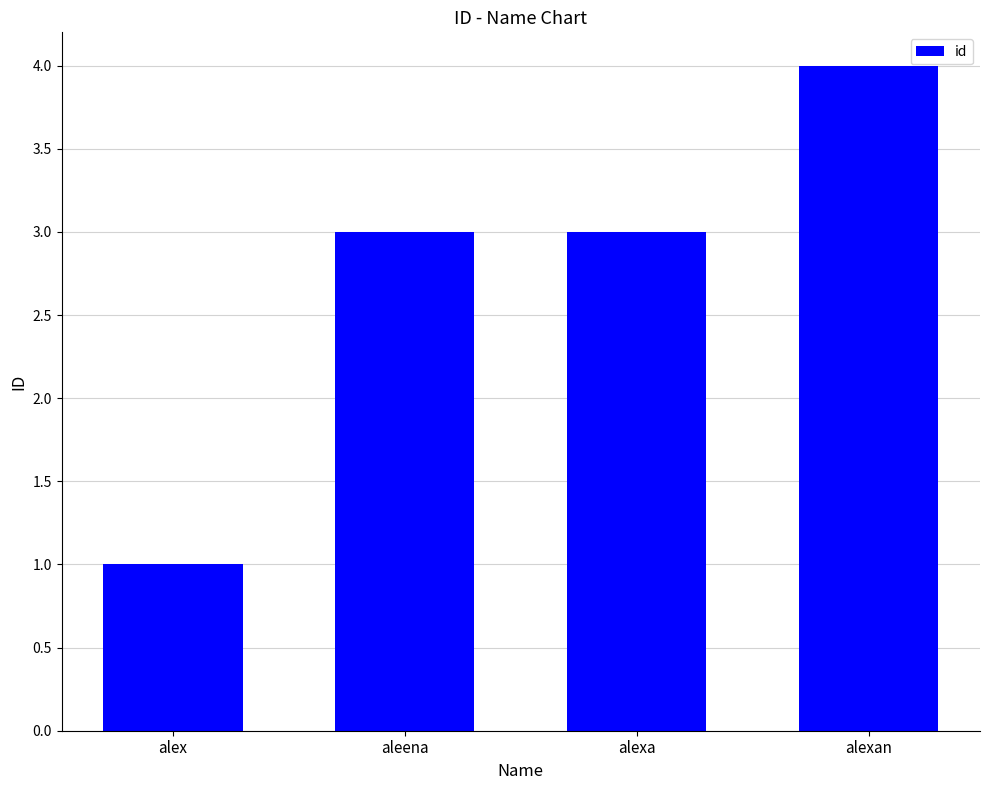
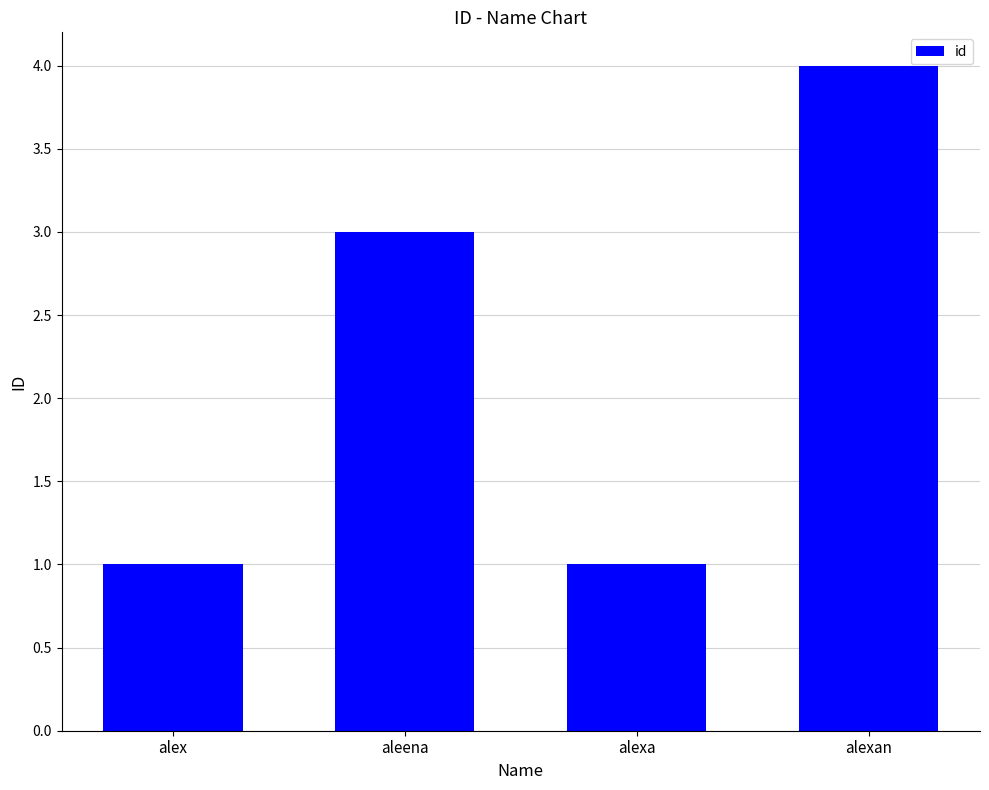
  {
    "alex": 1,
    "aleena": 3,
-   "alexa": 3,
+   "alexa": 1,
    "alexan": 4
  }
